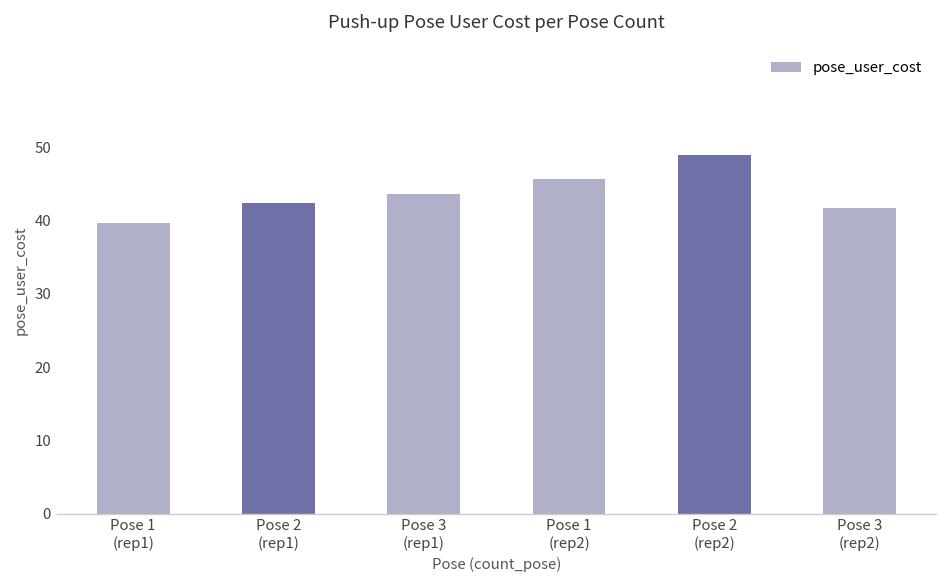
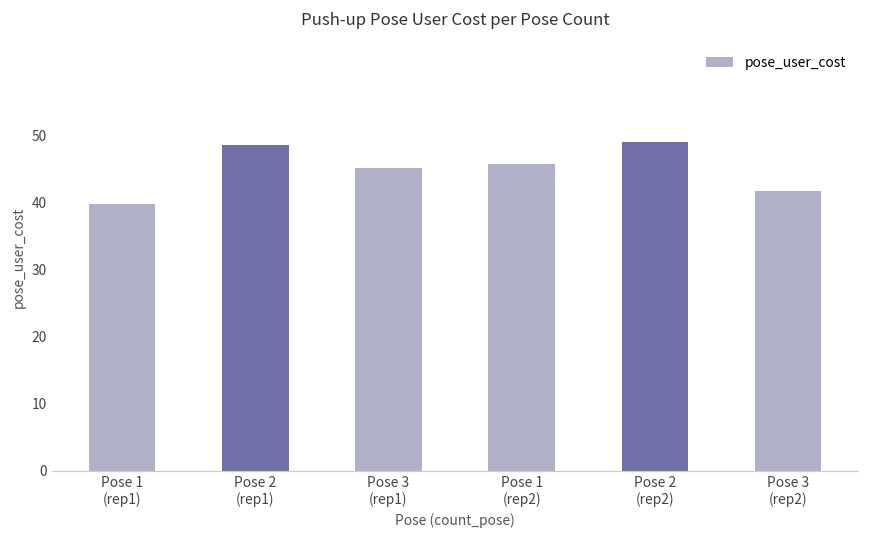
  {
    "Pose 1 (rep1)": 40,
-   "Pose 2 (rep1)": 42,
-   "Pose 3 (rep1)": 44,
+   "Pose 2 (rep1)": 48,
+   "Pose 3 (rep1)": 45,
    "Pose 1 (rep2)": 46,
    "Pose 2 (rep2)": 49,
    "Pose 3 (rep2)": 42
  }
